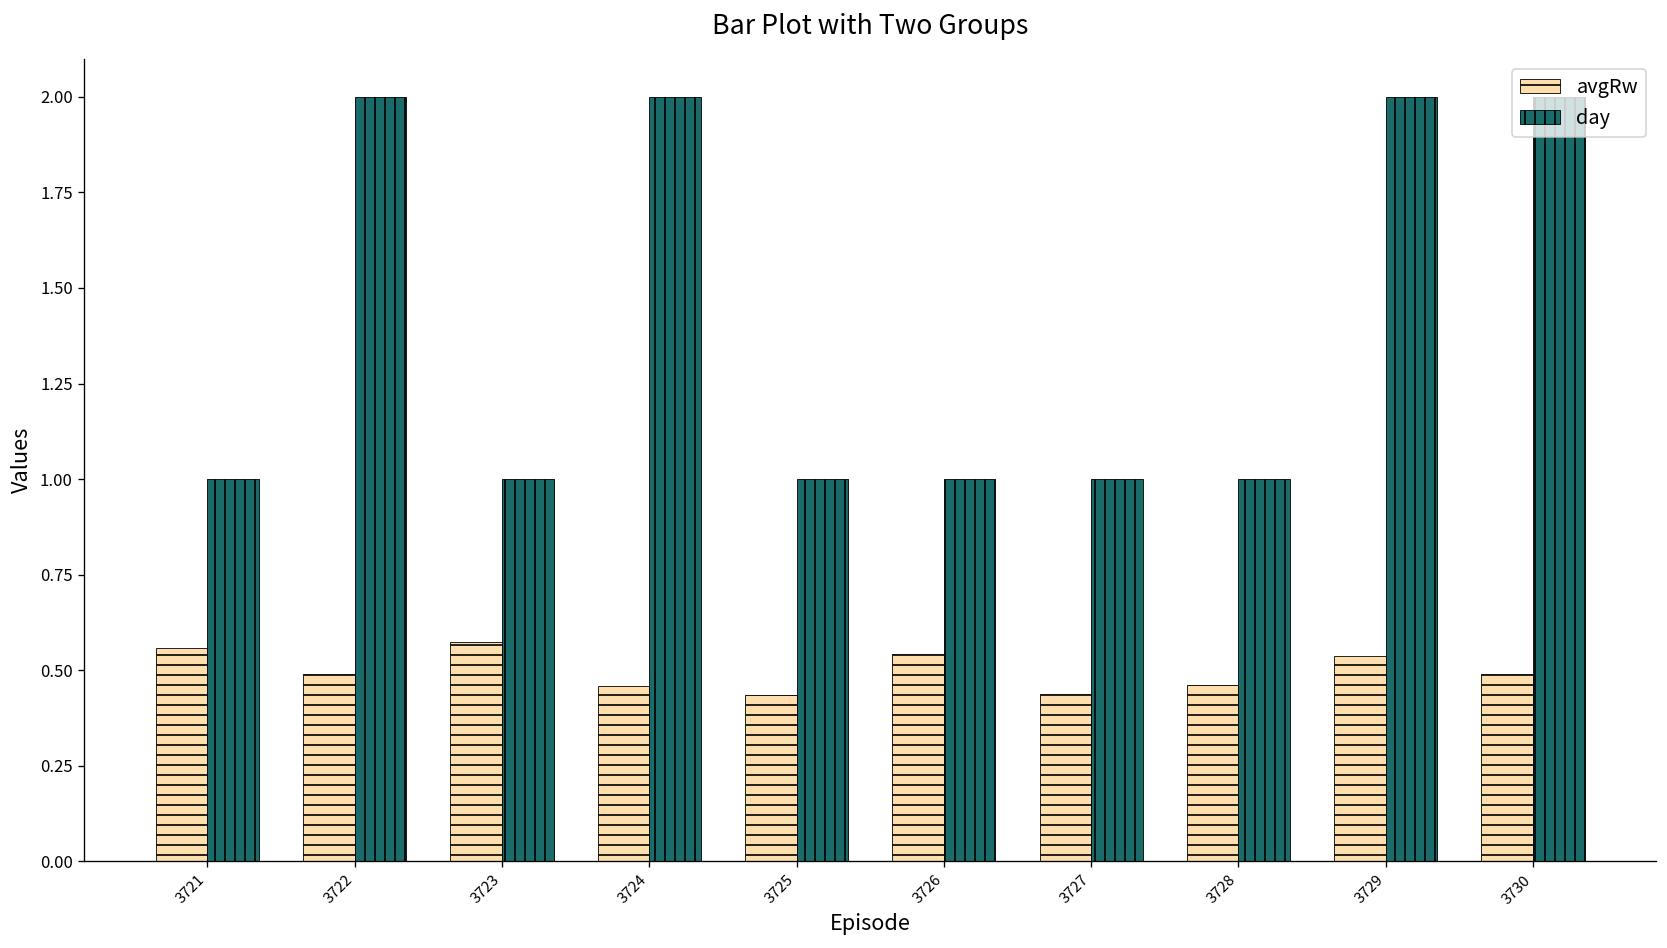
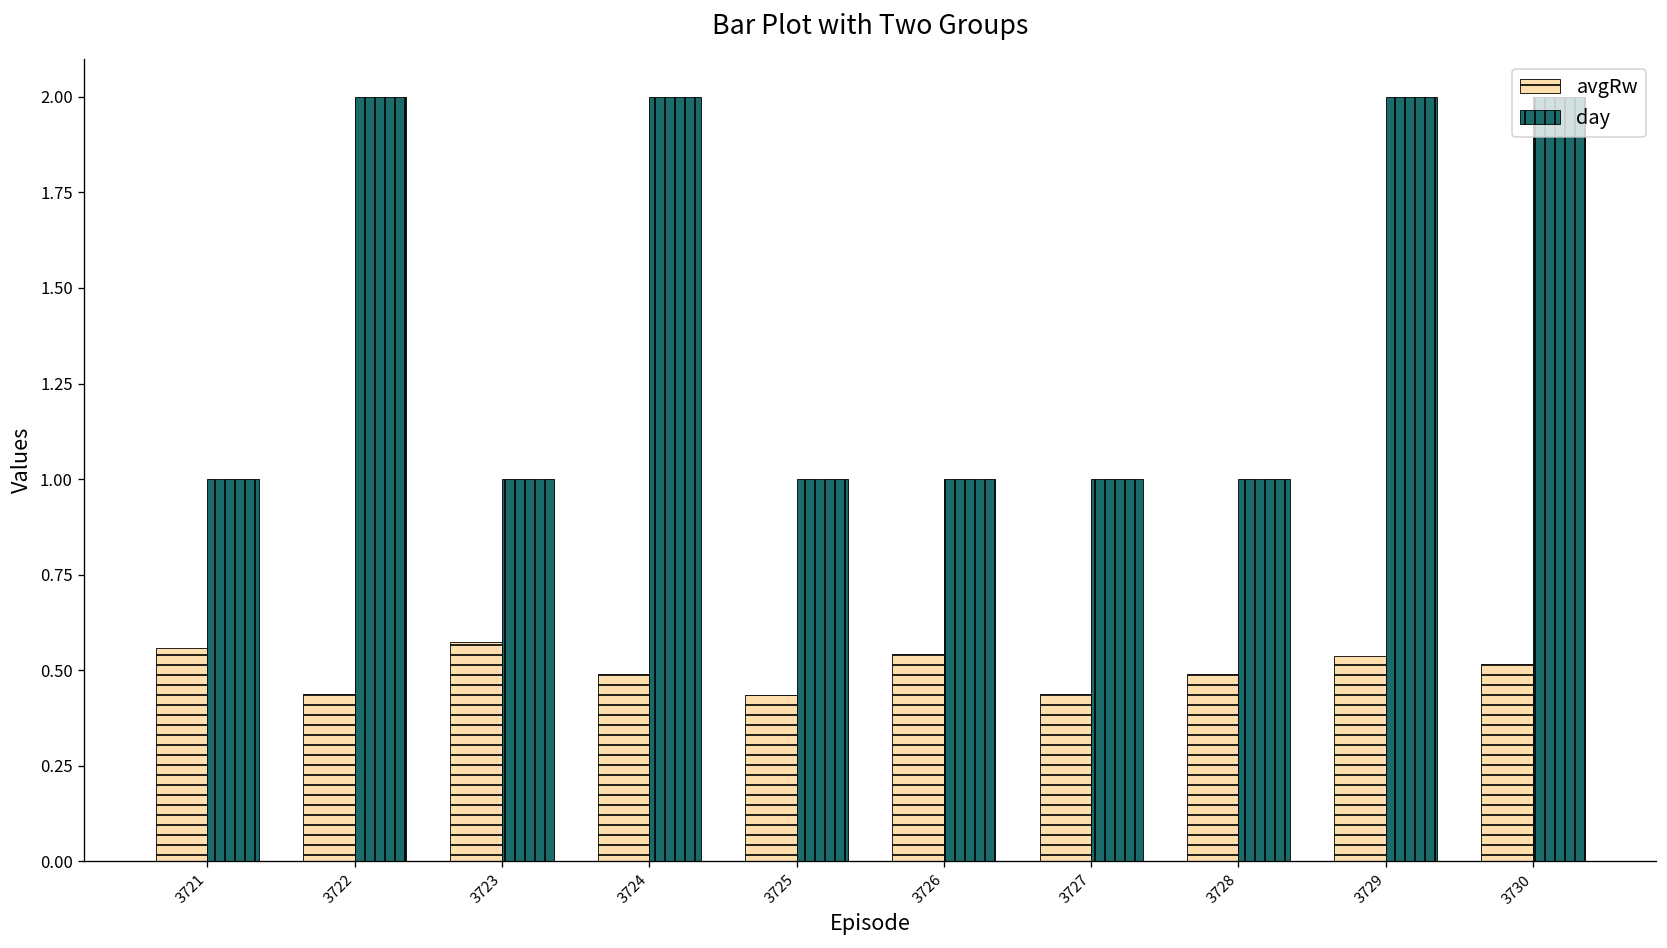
  {
    "avgRw": {
      "3721": 0.56,
-     "3722": 0.49,
+     "3722": 0.44,
      "3723": 0.57,
-     "3724": 0.46,
+     "3724": 0.49,
      "3725": 0.44,
      "3726": 0.54,
      "3727": 0.44,
-     "3728": 0.46,
+     "3728": 0.49,
      "3729": 0.54,
-     "3730": 0.49
+     "3730": 0.52
    },
    "day": {
      "3721": 1.00,
      "3722": 2.00,
      "3723": 1.00,
      "3724": 2.00,
      "3725": 1.00,
      "3726": 1.00,
      "3727": 1.00,
      "3728": 1.00,
      "3729": 2.00
    }
  }
